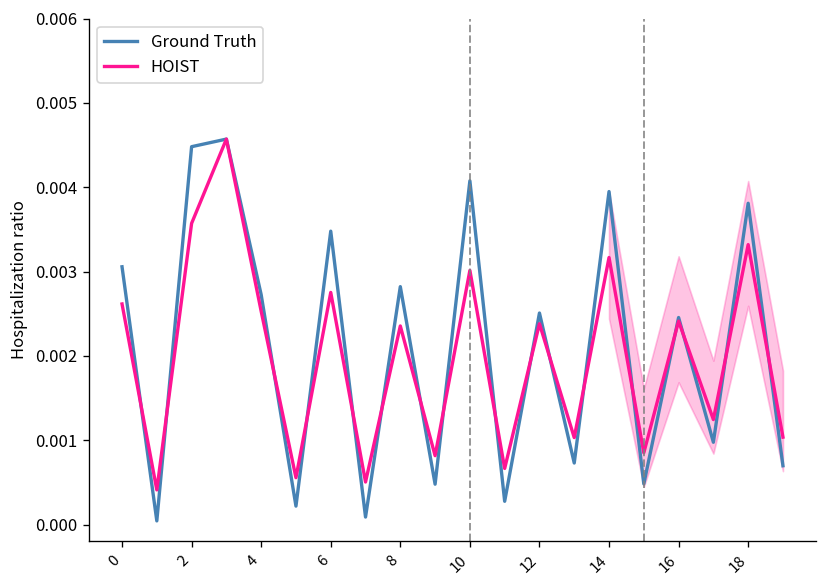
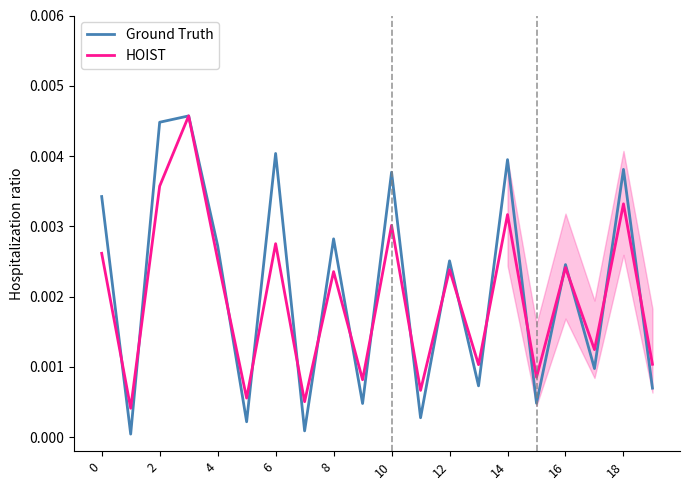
  {
    "Ground Truth": {
-     "0": 0.0031,
+     "0": 0.0034,
      "2": 0.0045,
      "4": 0.0027,
-     "6": 0.0035,
+     "6": 0.0040,
      "8": 0.0028,
-     "10": 0.0041,
+     "10": 0.0038,
      "12": 0.0025,
      "16": 0.0025,
      "18": 0.0038
    }
  }
